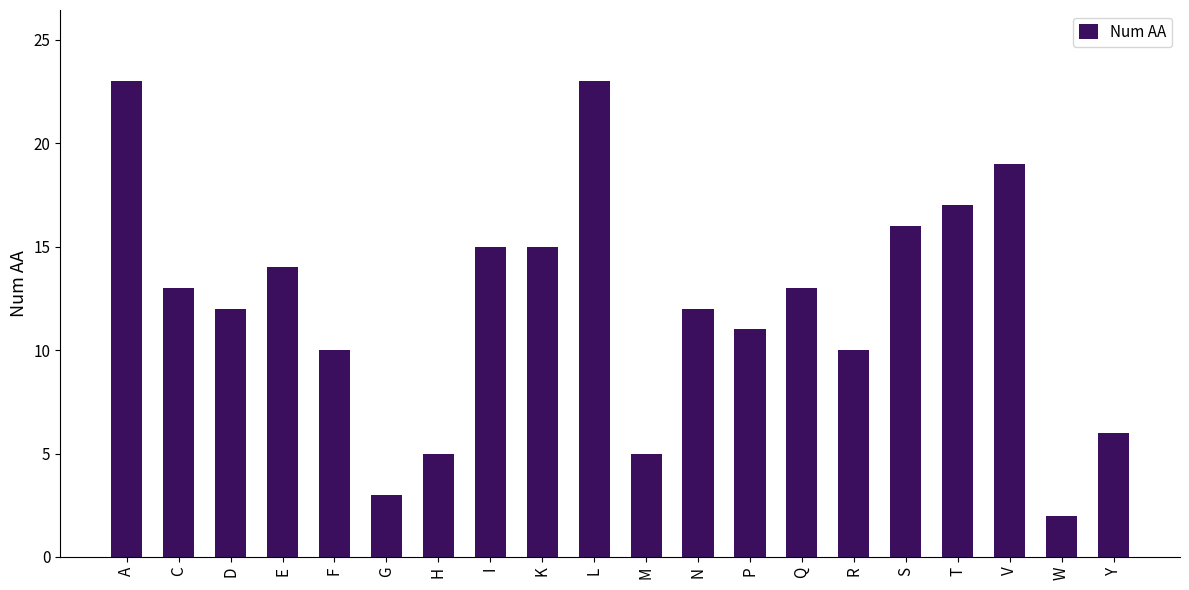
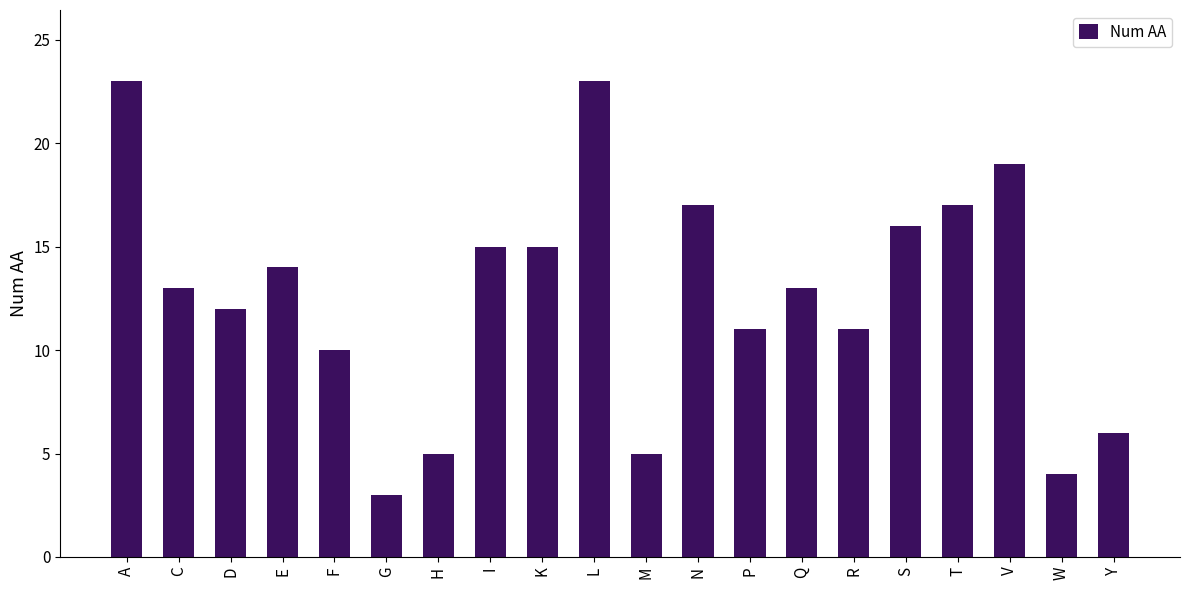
  {
    "A": 23,
    "C": 13,
    "D": 12,
    "E": 14,
    "F": 10,
    "G": 3,
    "H": 5,
    "I": 15,
    "K": 15,
    "L": 23,
    "M": 5,
-   "N": 12,
+   "N": 17,
    "P": 11,
    "Q": 13,
-   "R": 10,
+   "R": 11,
    "S": 16,
    "T": 17,
    "V": 19,
-   "W": 2,
+   "W": 4,
    "Y": 6
  }
